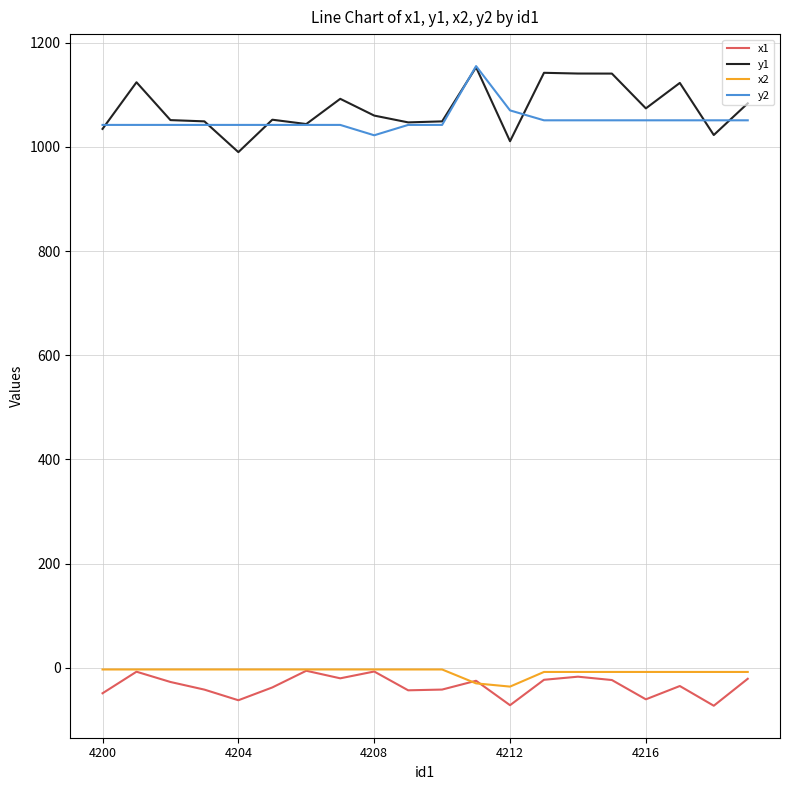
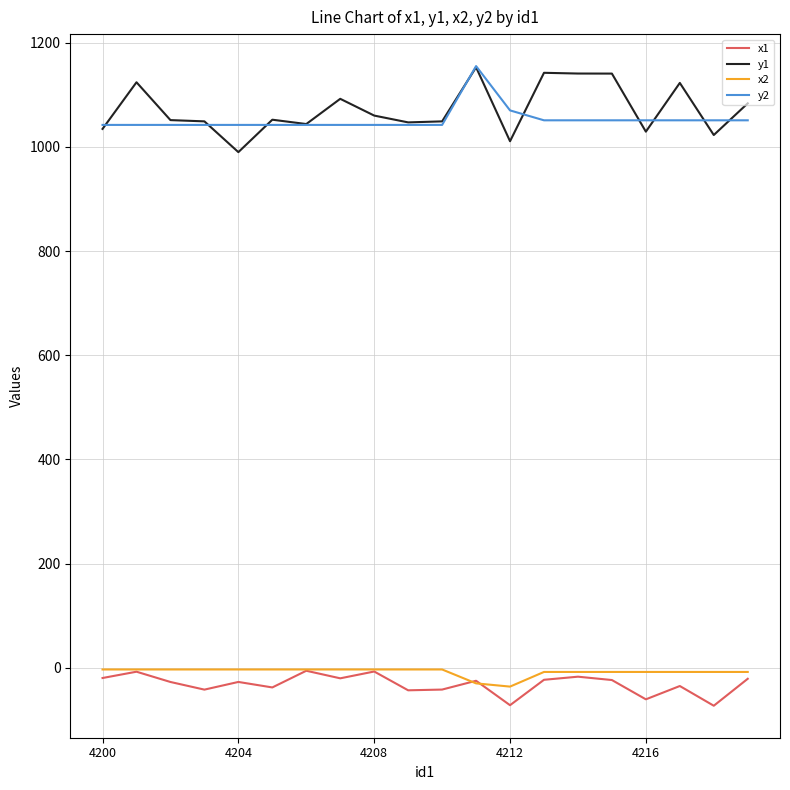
  {
    "x1": {
-     "4200": -50,
-     "4204": -60,
+     "4200": -20,
+     "4204": -30,
      "4212": -70,
      "4216": -60
    },
    "y1": {
      "4200": 1030,
      "4204": 990,
      "4208": 1060,
      "4212": 1010,
-     "4216": 1070
+     "4216": 1030
    },
    "x2": {
      "4200": 0,
      "4204": 0,
      "4212": -40,
      "4216": -10
    },
    "y2": {
      "4200": 1040,
      "4204": 1040,
-     "4208": 1020,
+     "4208": 1040,
      "4212": 1070,
      "4216": 1050
    }
  }
